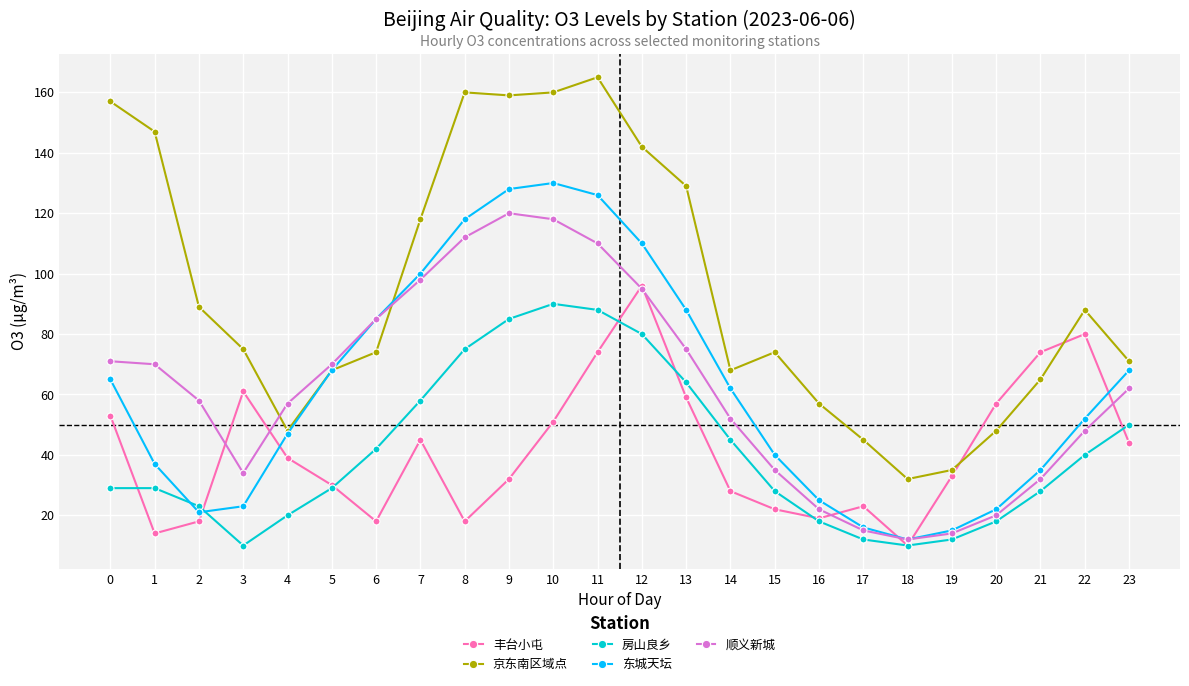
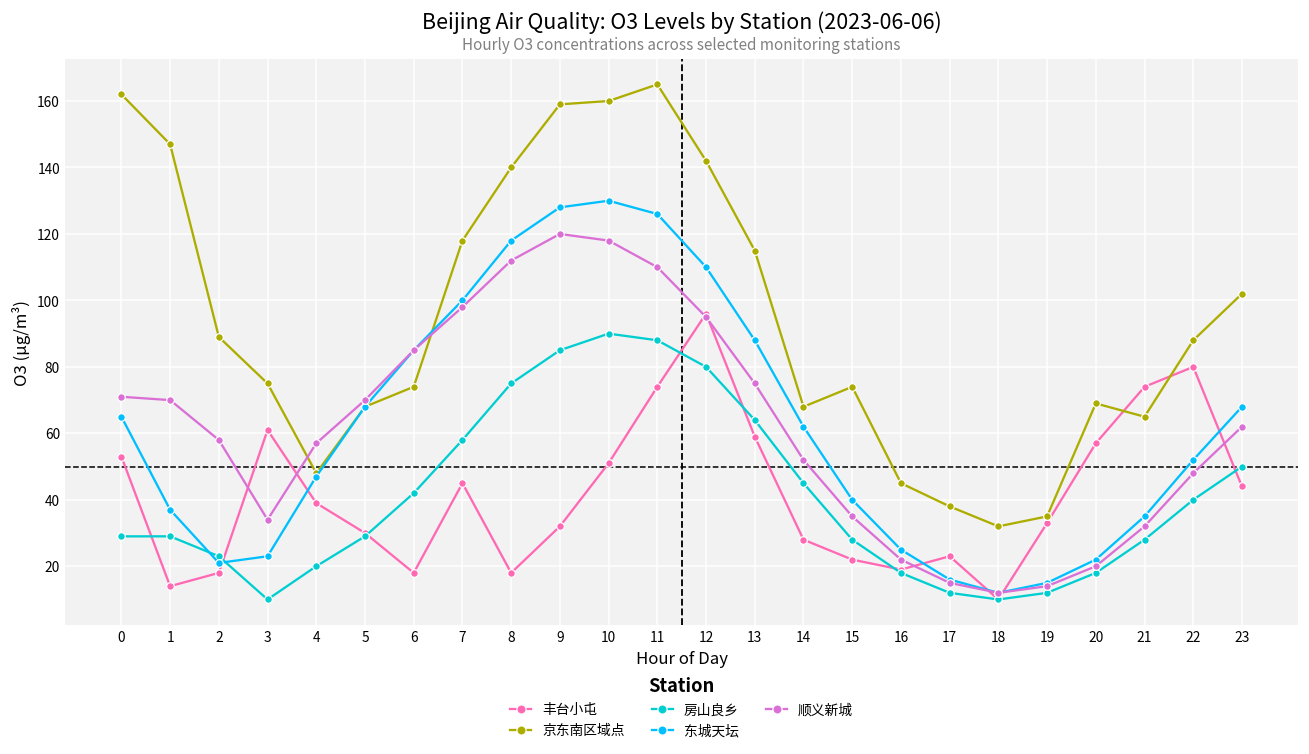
  {
    "京东南区域点": {
-     "0": 157,
+     "0": 162,
      "1": 147,
      "2": 89,
      "3": 75,
      "4": 48,
      "6": 74,
      "7": 118,
-     "8": 160,
+     "8": 140,
      "9": 159,
      "10": 160,
      "11": 165,
      "12": 142,
-     "13": 129,
+     "13": 115,
      "14": 68,
      "15": 74,
-     "16": 57,
-     "17": 45,
+     "16": 45,
+     "17": 38,
      "18": 32,
      "19": 35,
-     "20": 48,
+     "20": 69,
      "21": 65,
      "22": 88,
-     "23": 71
+     "23": 102
    }
  }
